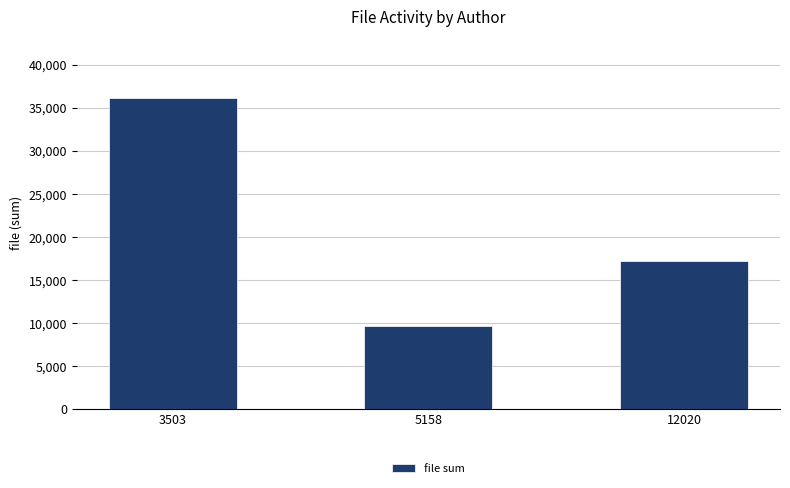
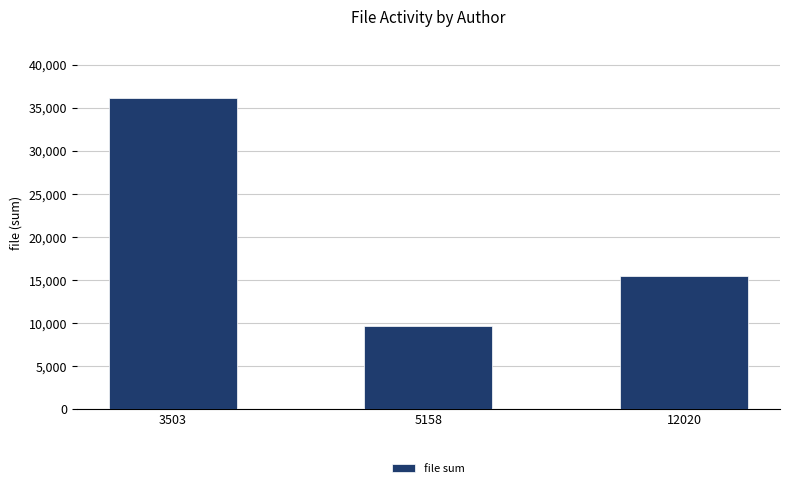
  {
    "3503": "36,000",
    "5158": "10,000",
-   "12020": "17,000"
+   "12020": "15,000"
  }
